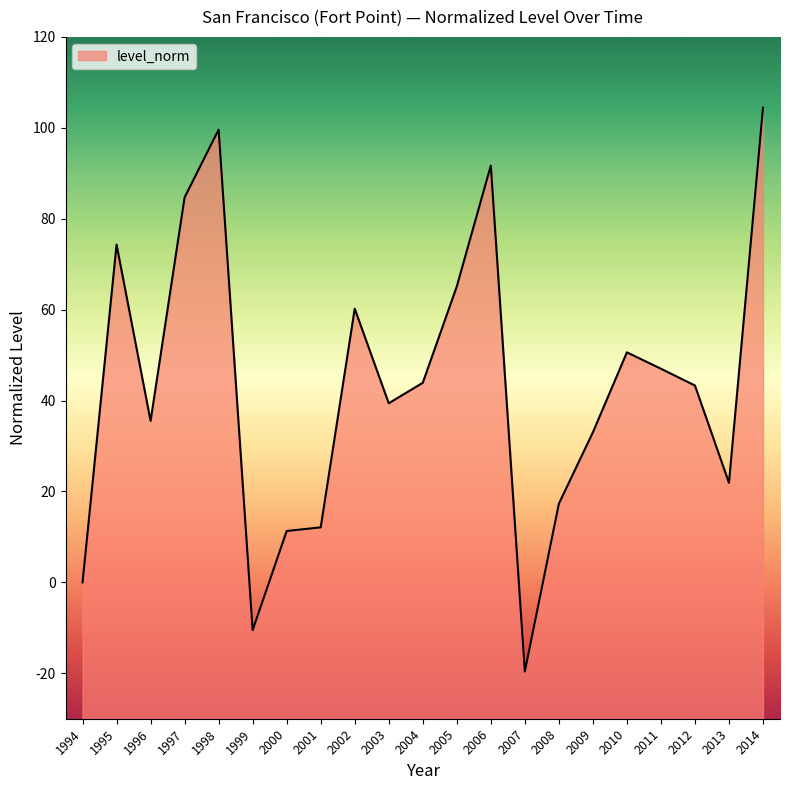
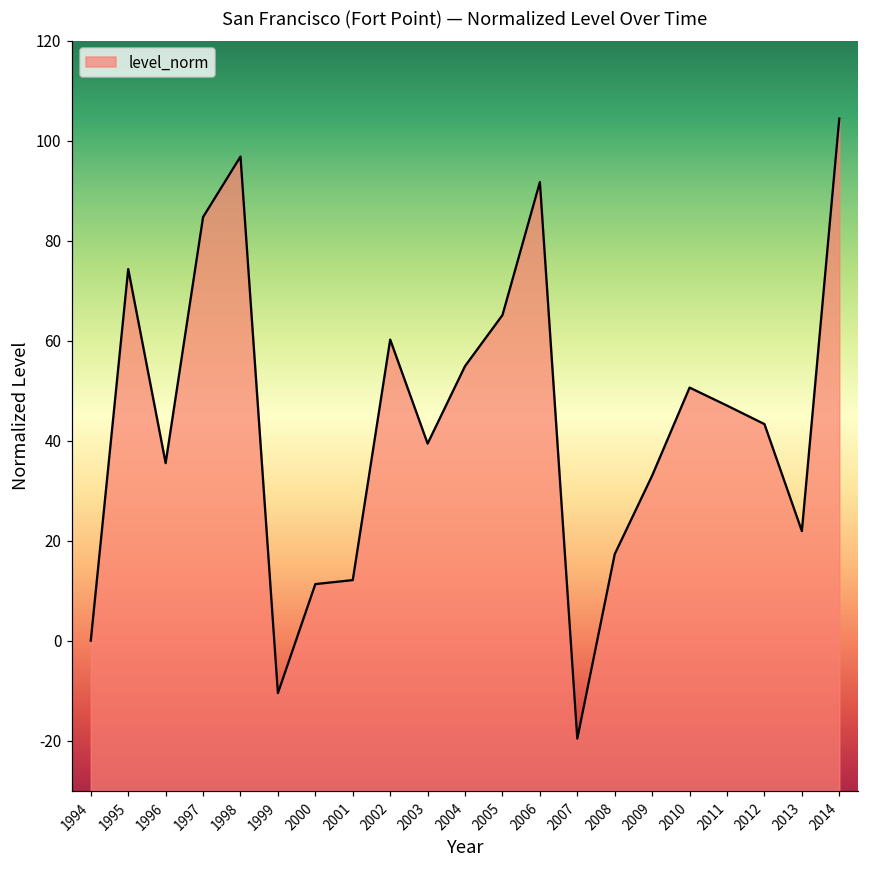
  {
    "1994": 0,
    "1995": 74,
    "1996": 36,
    "1997": 85,
-   "1998": 100,
+   "1998": 97,
    "1999": -11,
    "2000": 11,
    "2001": 12,
    "2002": 60,
    "2003": 39,
-   "2004": 44,
+   "2004": 55,
    "2005": 65,
    "2006": 92,
    "2007": -20,
    "2008": 17,
    "2009": 33,
    "2010": 51,
    "2011": 47,
    "2012": 43,
    "2013": 22,
    "2014": 104
  }
